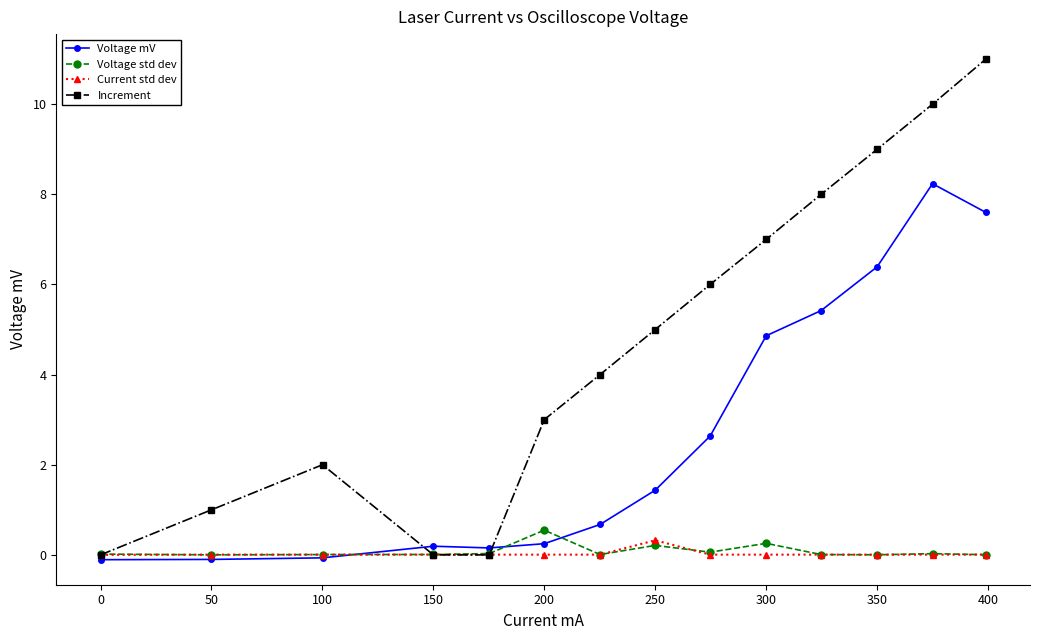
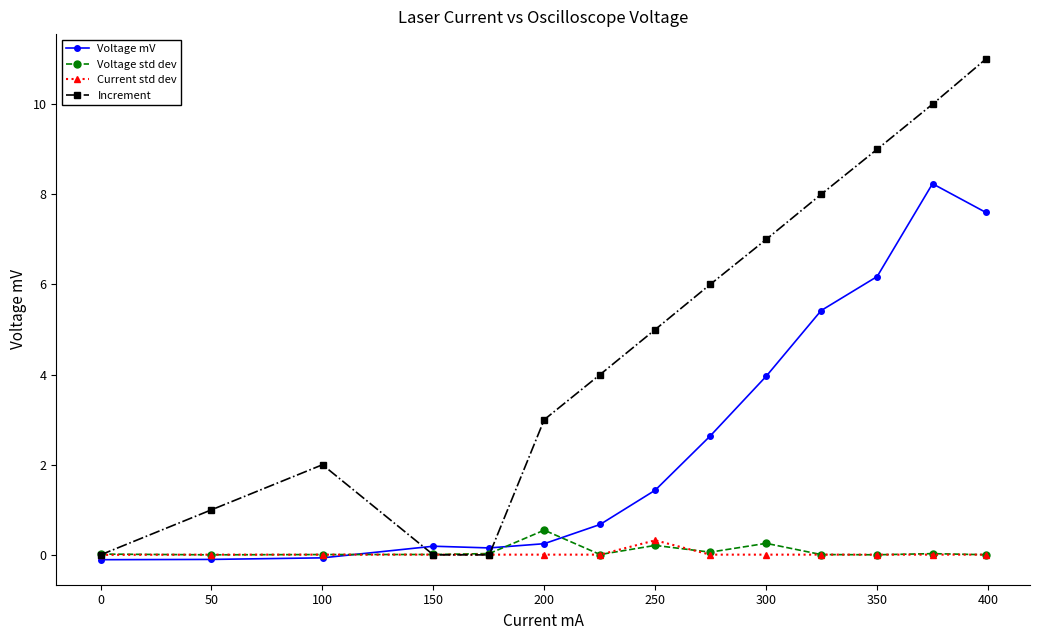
  {
    "Voltage mV": {
      "0": -0.1,
      "50": -0.1,
      "100": -0.1,
      "150": 0.2,
      "200": 0.2,
      "250": 1.4,
-     "300": 4.9,
-     "350": 6.4
+     "300": 4.0,
+     "350": 6.2
    },
    "Voltage std dev": {
      "200": 0.5,
      "250": 0.2,
      "300": 0.3
    },
    "Current std dev": {
      "200": 0.0,
      "250": 0.3,
      "300": 0.0
    },
    "Increment": {
      "50": 1.0,
      "100": 2.0,
      "200": 3.0,
      "250": 5.0,
      "300": 7.0,
      "350": 9.0
    }
  }
